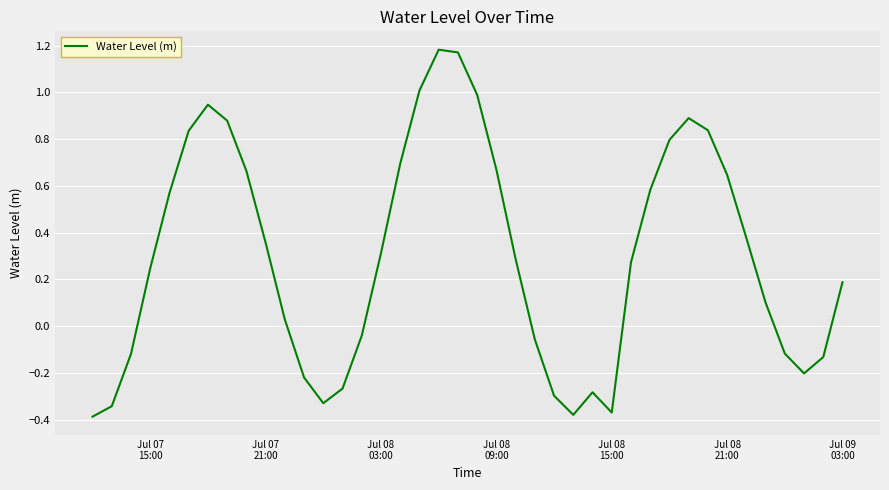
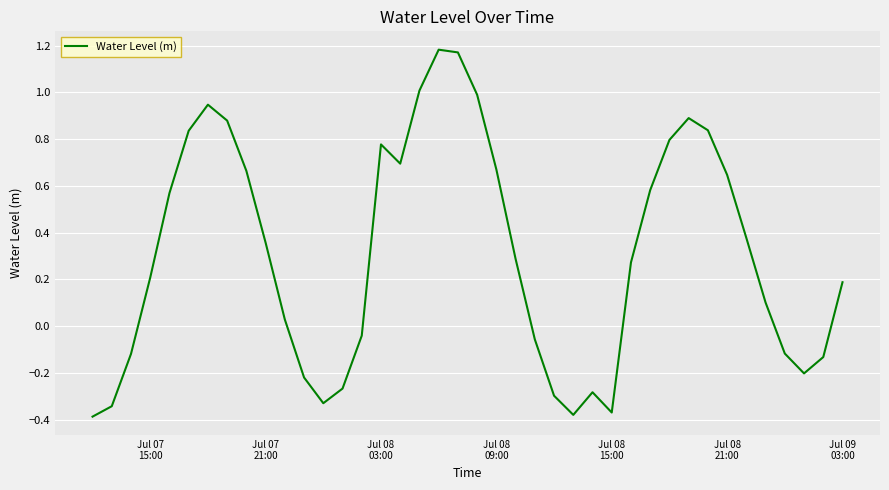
  {
-   "Jul 07 15:00": 0.25,
+   "Jul 07 15:00": 0.21,
    "Jul 07 21:00": 0.36,
-   "Jul 08 03:00": 0.31,
+   "Jul 08 03:00": 0.78,
    "Jul 08 09:00": 0.67,
    "Jul 08 15:00": -0.37,
    "Jul 08 21:00": 0.65,
    "Jul 09 03:00": 0.19
  }
